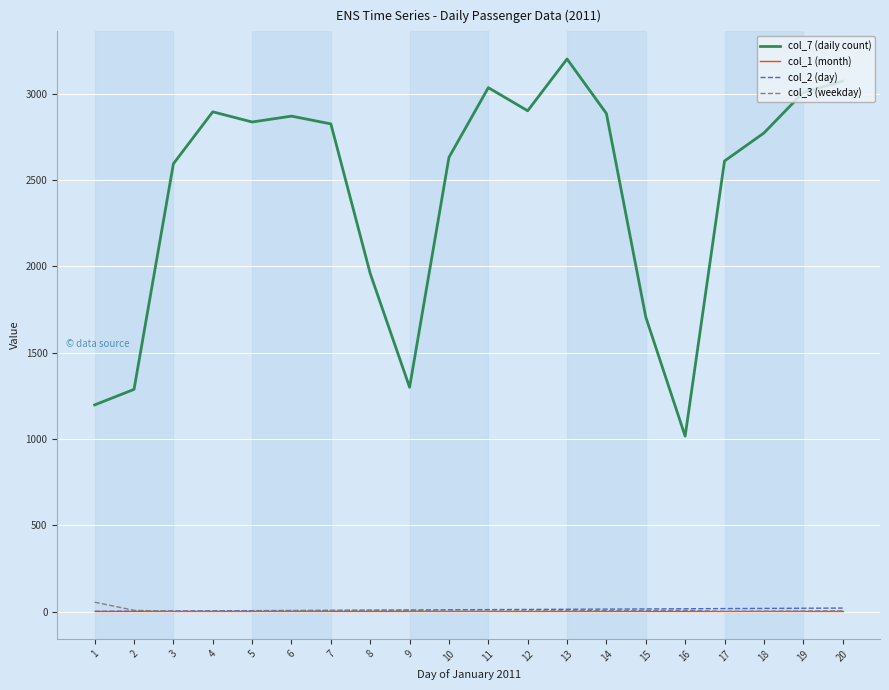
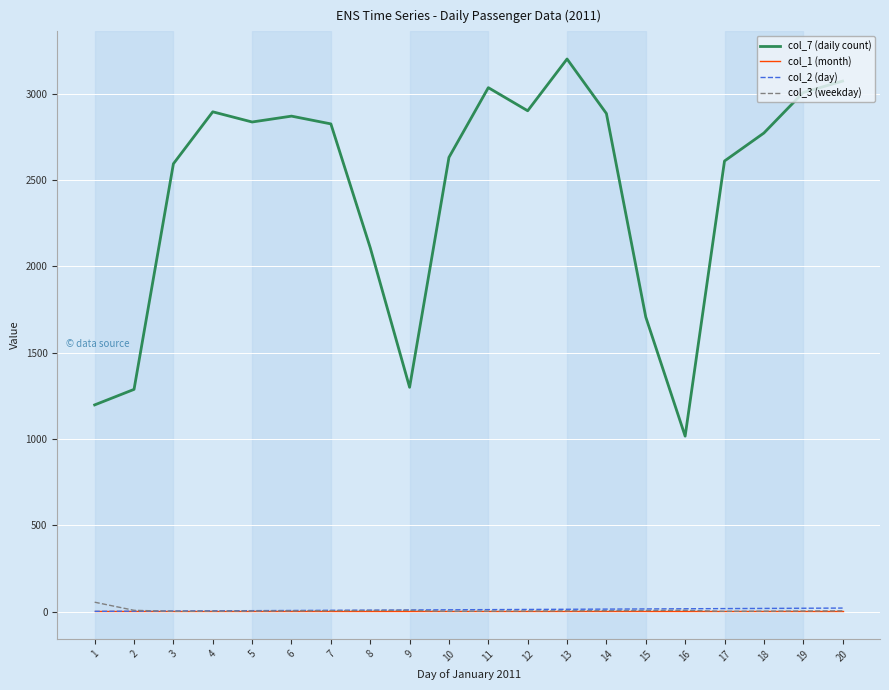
  {
    "col_7 (daily count)": {
      "1": 1200,
      "2": 1290,
      "3": 2590,
      "4": 2900,
      "5": 2840,
      "6": 2870,
      "7": 2830,
-     "8": 1960,
+     "8": 2110,
      "9": 1300,
      "10": 2630,
      "11": 3040,
      "12": 2900,
      "13": 3200,
      "14": 2890,
      "15": 1710,
      "16": 1020,
      "17": 2610,
      "18": 2770
    },
    "col_2 (day)": {
      "17": 20,
      "18": 20,
      "19": 20,
      "20": 20
    },
    "col_3 (weekday)": {
      "1": 50
    }
  }
